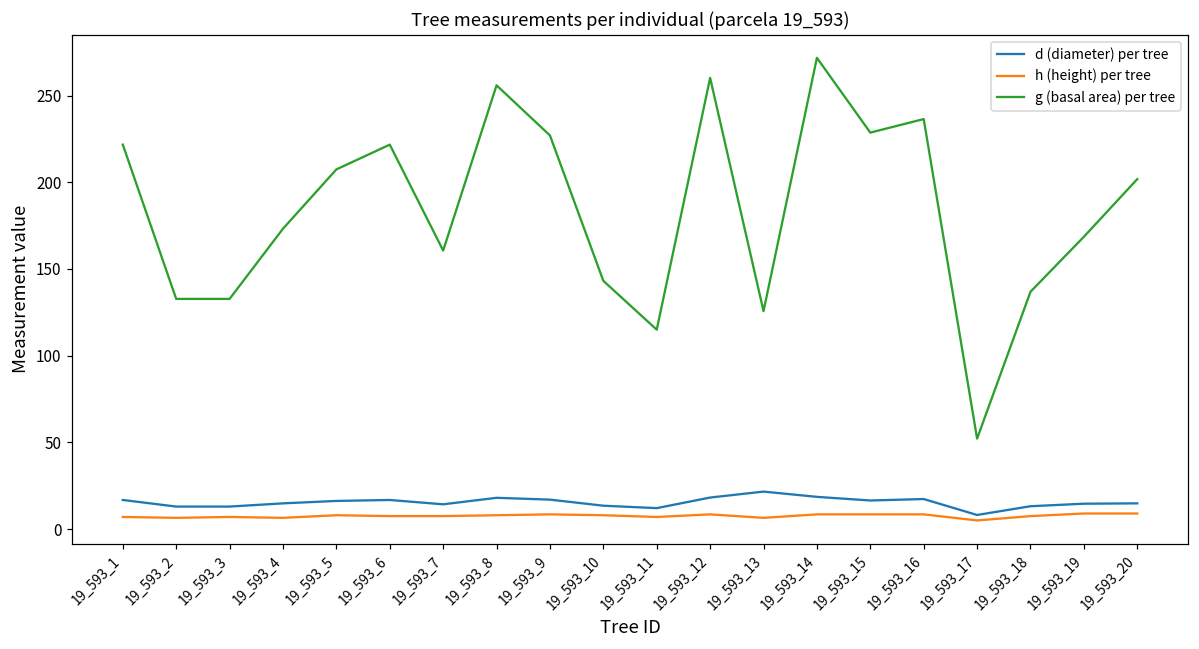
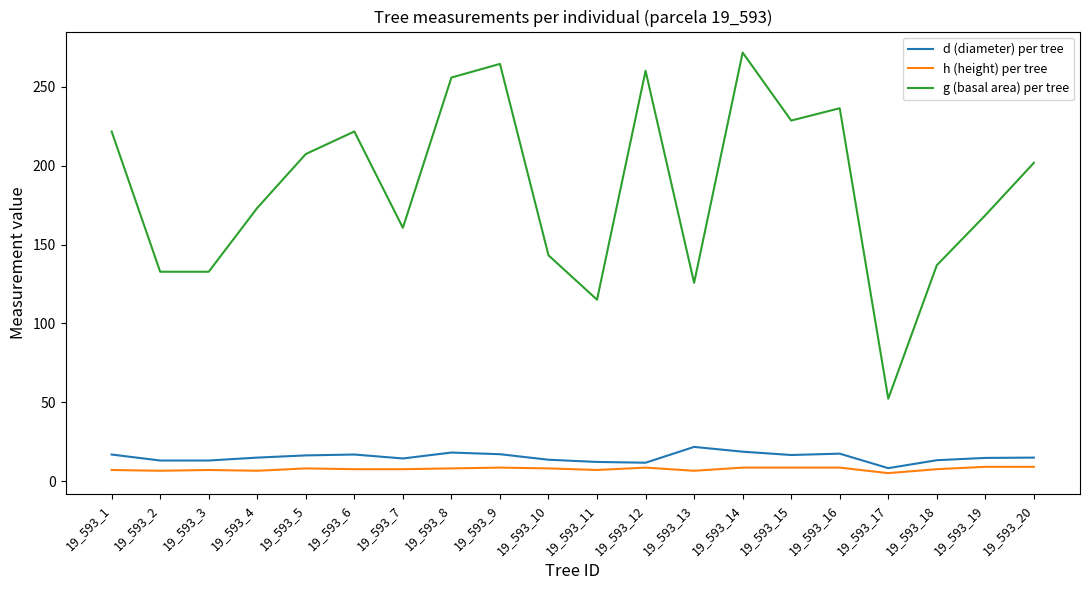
  {
    "d (diameter) per tree": {
      "19_593_1": 17,
      "19_593_2": 13,
      "19_593_3": 13,
      "19_593_4": 15,
      "19_593_5": 16,
      "19_593_6": 17,
      "19_593_7": 14,
      "19_593_8": 18,
      "19_593_9": 17,
      "19_593_10": 14,
      "19_593_11": 12,
-     "19_593_12": 18,
+     "19_593_12": 12,
      "19_593_13": 22,
      "19_593_14": 19,
      "19_593_15": 17,
      "19_593_16": 17,
      "19_593_17": 8,
      "19_593_18": 13,
      "19_593_19": 15,
      "19_593_20": 15
    },
    "h (height) per tree": {
      "19_593_1": 7,
      "19_593_2": 7,
      "19_593_3": 7,
      "19_593_4": 7,
      "19_593_5": 8,
      "19_593_6": 8,
      "19_593_7": 8,
      "19_593_8": 8,
      "19_593_9": 9,
      "19_593_10": 8,
      "19_593_11": 7,
      "19_593_12": 9,
      "19_593_13": 7,
      "19_593_14": 9,
      "19_593_15": 9,
      "19_593_16": 9,
      "19_593_17": 5,
      "19_593_18": 8,
      "19_593_19": 9,
      "19_593_20": 9
    },
    "g (basal area) per tree": {
      "19_593_1": 222,
      "19_593_2": 133,
      "19_593_3": 133,
      "19_593_4": 173,
      "19_593_5": 207,
      "19_593_6": 222,
      "19_593_7": 161,
      "19_593_8": 256,
-     "19_593_9": 227,
+     "19_593_9": 265,
      "19_593_10": 143,
      "19_593_11": 115,
      "19_593_12": 260,
      "19_593_13": 126,
      "19_593_14": 272,
      "19_593_15": 229,
      "19_593_16": 236,
      "19_593_17": 52,
      "19_593_18": 137,
      "19_593_19": 169,
      "19_593_20": 202
    }
  }
